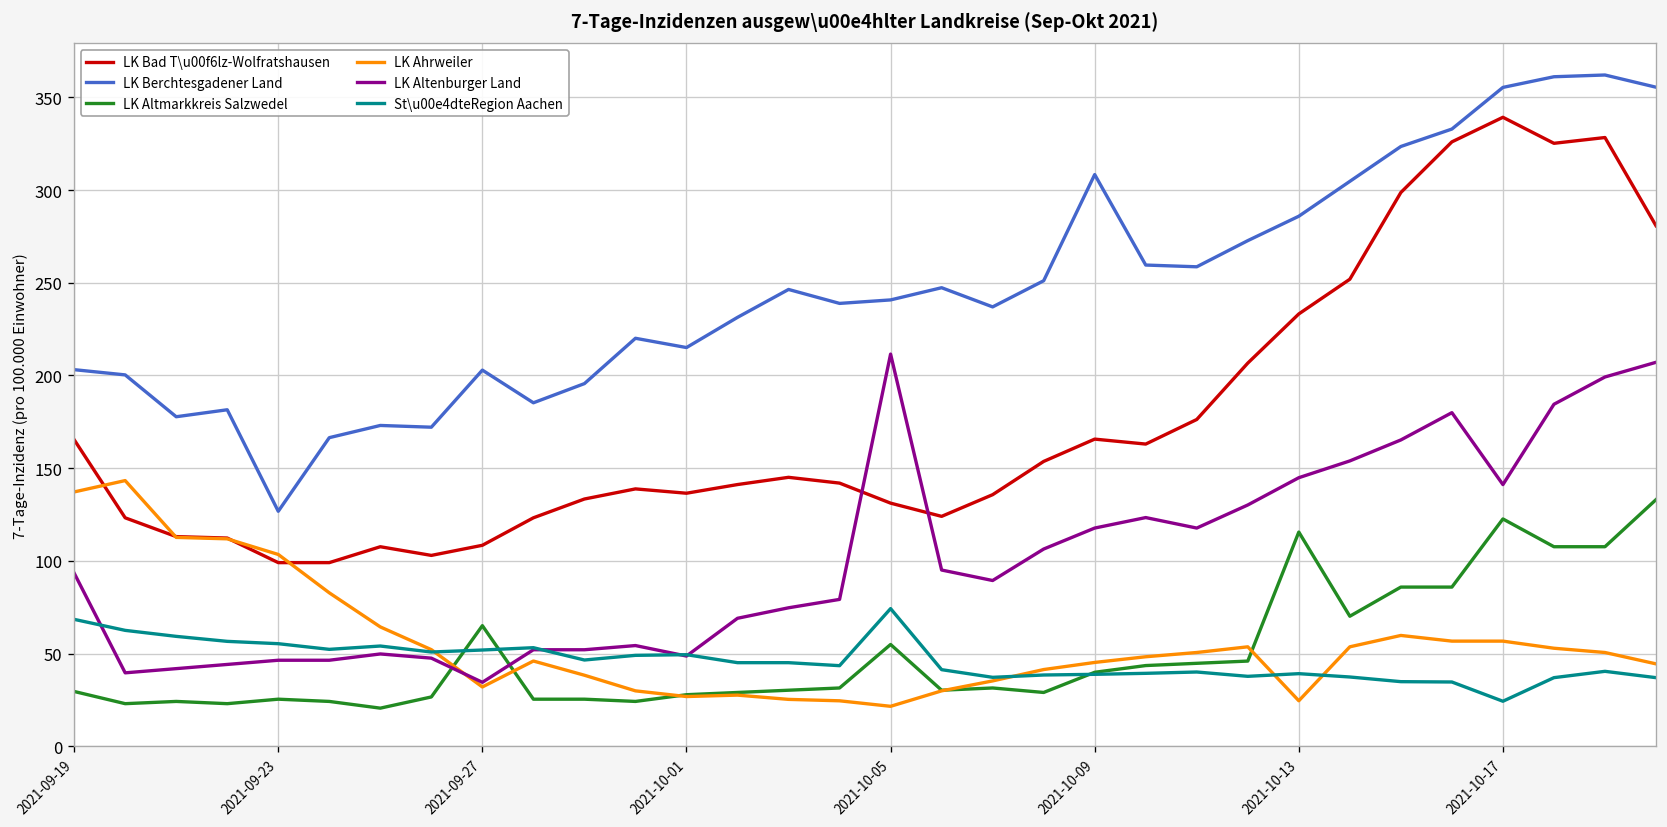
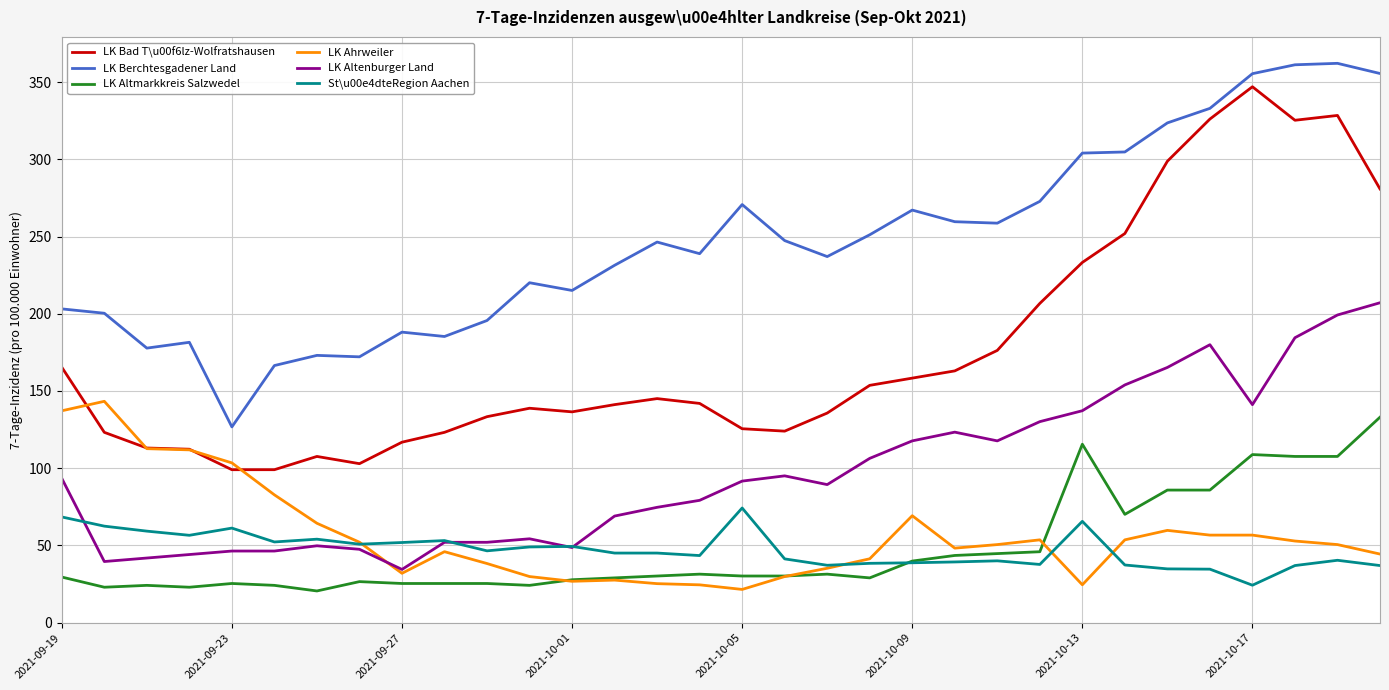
  {
    "LK Bad T\\u00f6lz-Wolfratshausen": {
      "2021-09-19": 165,
      "2021-09-23": 99,
-     "2021-09-27": 108,
+     "2021-09-27": 117,
      "2021-10-01": 136,
-     "2021-10-05": 131,
-     "2021-10-09": 166,
+     "2021-10-05": 126,
+     "2021-10-09": 158,
      "2021-10-13": 233,
-     "2021-10-17": 339
+     "2021-10-17": 347
    },
    "LK Berchtesgadener Land": {
      "2021-09-19": 203,
      "2021-09-23": 127,
-     "2021-09-27": 203,
+     "2021-09-27": 188,
      "2021-10-01": 215,
-     "2021-10-05": 241,
-     "2021-10-09": 308,
-     "2021-10-13": 286,
+     "2021-10-05": 271,
+     "2021-10-09": 267,
+     "2021-10-13": 304,
      "2021-10-17": 355
    },
    "LK Altmarkkreis Salzwedel": {
      "2021-09-19": 30,
      "2021-09-23": 25,
-     "2021-09-27": 65,
-     "2021-10-05": 55,
+     "2021-09-27": 25,
+     "2021-10-05": 30,
      "2021-10-13": 116,
-     "2021-10-17": 123
+     "2021-10-17": 109
    },
    "LK Ahrweiler": {
      "2021-09-19": 137,
      "2021-09-23": 103,
      "2021-09-27": 32,
      "2021-10-05": 22,
-     "2021-10-09": 45,
+     "2021-10-09": 69,
      "2021-10-13": 25,
      "2021-10-17": 57
    },
    "LK Altenburger Land": {
      "2021-09-19": 93,
      "2021-09-23": 46,
      "2021-09-27": 35,
-     "2021-10-05": 212,
+     "2021-10-05": 92,
      "2021-10-09": 118,
-     "2021-10-13": 145,
+     "2021-10-13": 137,
      "2021-10-17": 141
    },
    "St\\u00e4dteRegion Aachen": {
      "2021-09-19": 68,
-     "2021-09-23": 55,
+     "2021-09-23": 61,
      "2021-09-27": 52,
      "2021-10-05": 74,
-     "2021-10-13": 39,
+     "2021-10-13": 66,
      "2021-10-17": 24
    }
  }
